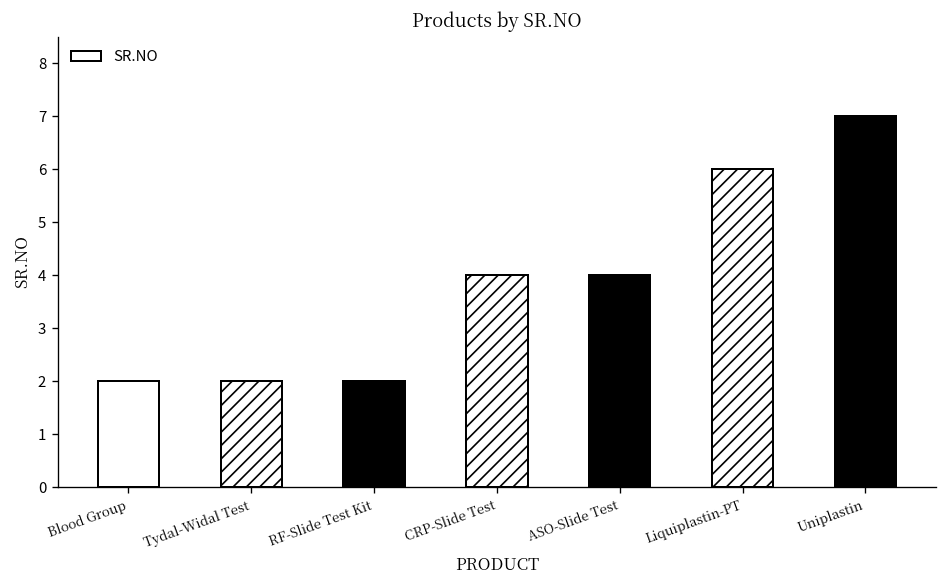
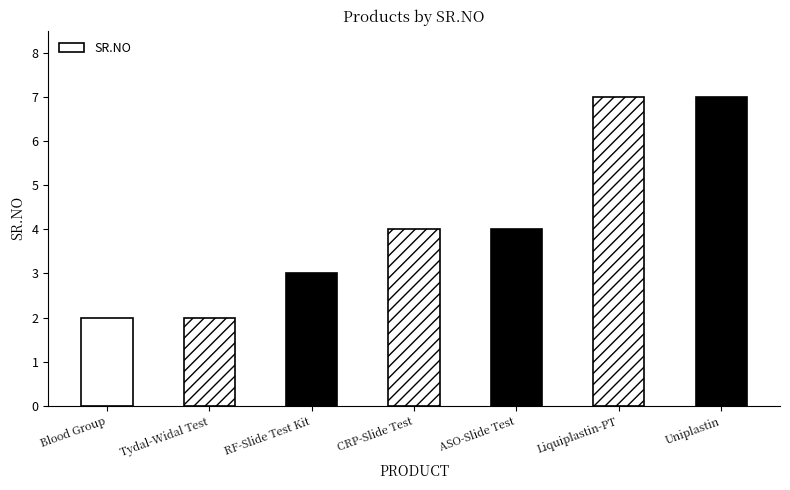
  {
    "Blood Group": 2,
    "Tydal-Widal Test": 2,
-   "RF-Slide Test Kit": 2,
+   "RF-Slide Test Kit": 3,
    "CRP-Slide Test": 4,
    "ASO-Slide Test": 4,
-   "Liquiplastin-PT": 6,
+   "Liquiplastin-PT": 7,
    "Uniplastin": 7
  }
